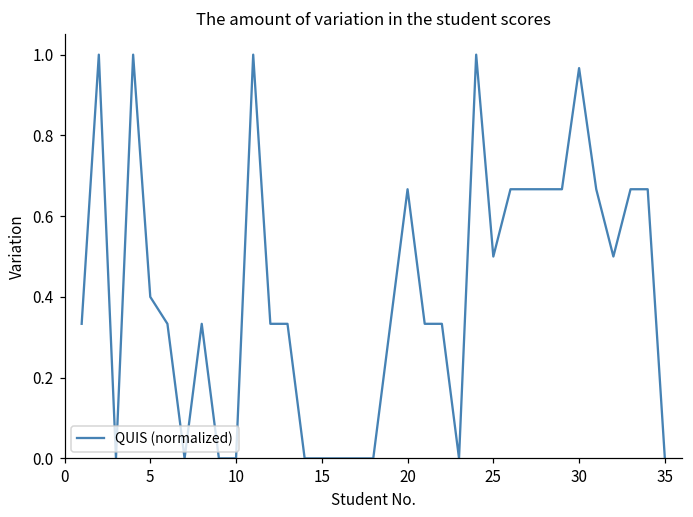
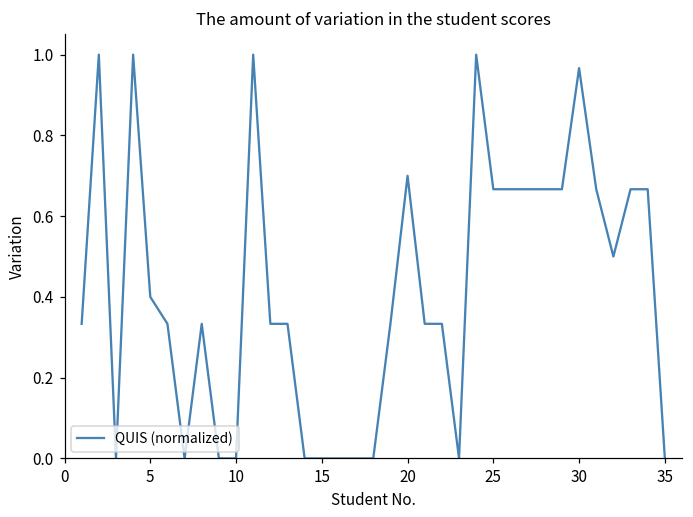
  {
    "5": 0.40,
    "10": 0.00,
    "15": 0.00,
-   "20": 0.67,
-   "25": 0.50,
+   "20": 0.70,
+   "25": 0.67,
    "30": 0.97,
    "35": 0.00
  }
